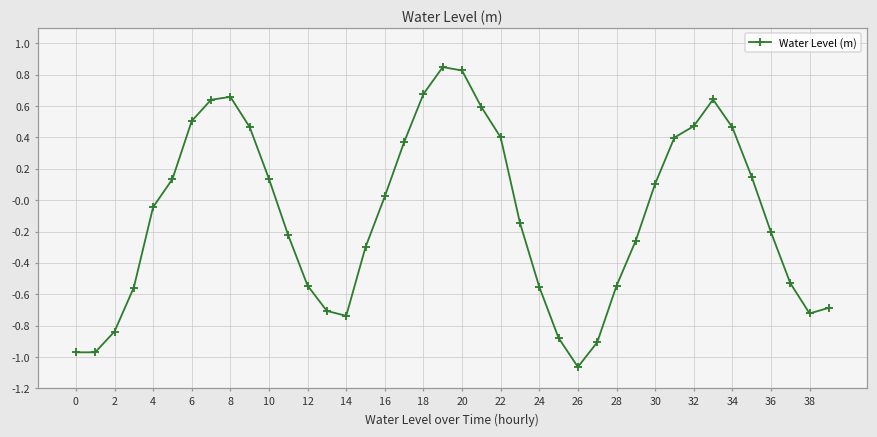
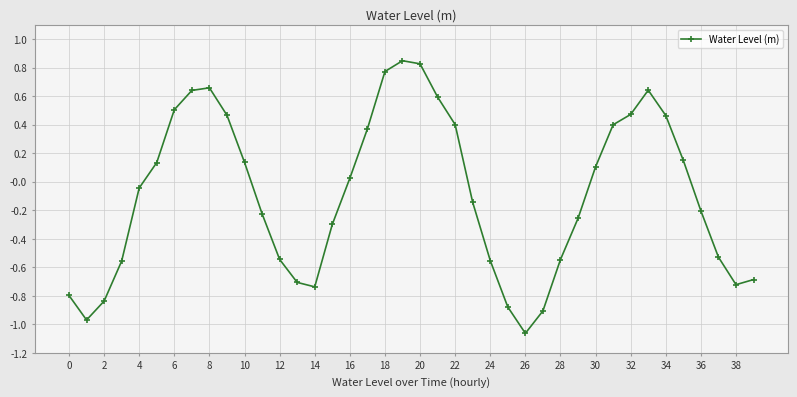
  {
-   "0": -0.97,
+   "0": -0.80,
    "2": -0.84,
    "4": -0.04,
    "6": 0.50,
    "8": 0.66,
    "10": 0.14,
    "12": -0.54,
    "14": -0.74,
    "16": 0.02,
-   "18": 0.68,
+   "18": 0.77,
    "20": 0.83,
    "22": 0.40,
    "24": -0.55,
    "26": -1.06,
    "28": -0.55,
    "30": 0.10,
    "32": 0.47,
    "34": 0.46,
    "36": -0.20,
    "38": -0.72
  }
